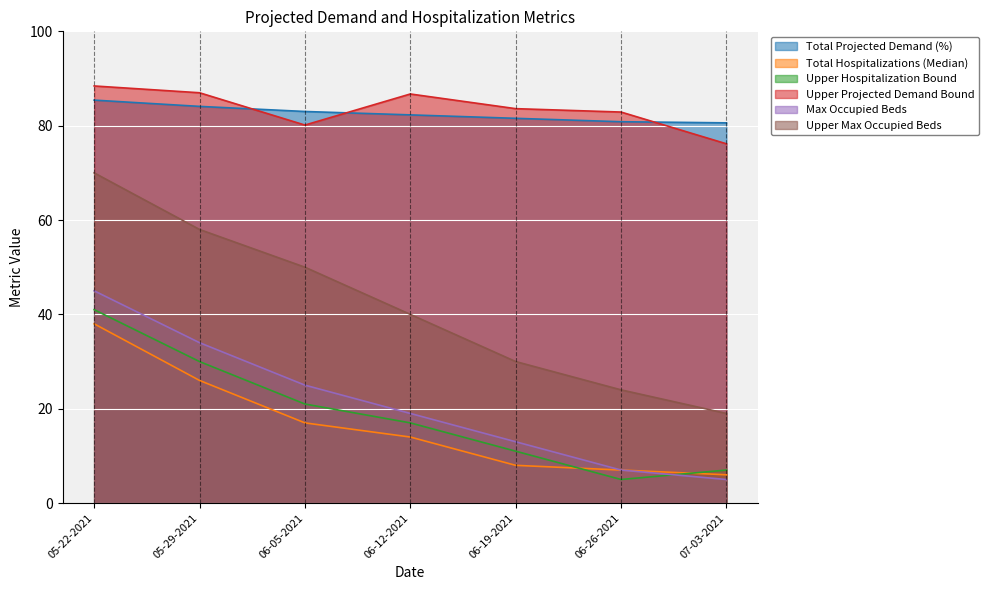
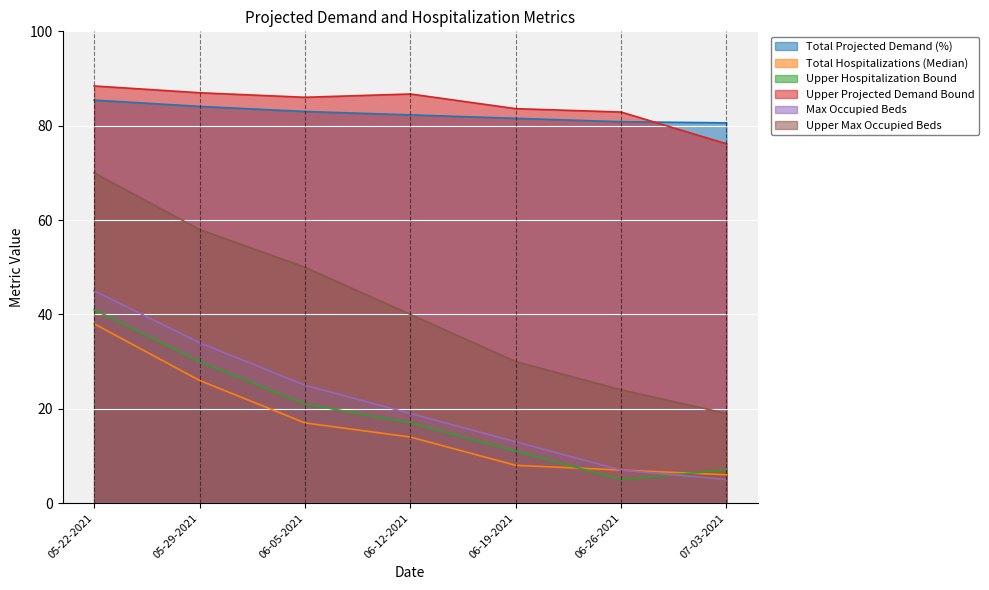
  {
    "Total Projected Demand (%)": {
      "05-22-2021": 85,
      "05-29-2021": 84,
      "06-05-2021": 83,
      "06-12-2021": 82,
      "06-19-2021": 82,
      "06-26-2021": 81,
      "07-03-2021": 81
    },
    "Total Hospitalizations (Median)": {
      "05-22-2021": 38,
      "05-29-2021": 26,
      "06-05-2021": 17,
      "06-12-2021": 14,
      "06-19-2021": 8,
      "07-03-2021": 6
    },
    "Upper Hospitalization Bound": {
      "05-22-2021": 41,
      "05-29-2021": 30,
      "06-05-2021": 21,
      "06-12-2021": 17,
      "06-19-2021": 11,
      "06-26-2021": 5,
      "07-03-2021": 7
    },
    "Upper Projected Demand Bound": {
      "05-22-2021": 88,
      "05-29-2021": 87,
-     "06-05-2021": 80,
+     "06-05-2021": 86,
      "06-12-2021": 87,
      "06-19-2021": 84,
      "06-26-2021": 83,
      "07-03-2021": 76
    },
    "Max Occupied Beds": {
      "05-22-2021": 45,
      "05-29-2021": 34,
      "06-05-2021": 25,
      "06-12-2021": 19,
      "06-19-2021": 13,
      "07-03-2021": 5
    },
    "Upper Max Occupied Beds": {
      "05-22-2021": 70,
      "05-29-2021": 58,
      "06-05-2021": 50,
      "06-12-2021": 40,
      "06-19-2021": 30,
      "06-26-2021": 24,
      "07-03-2021": 19
    }
  }
